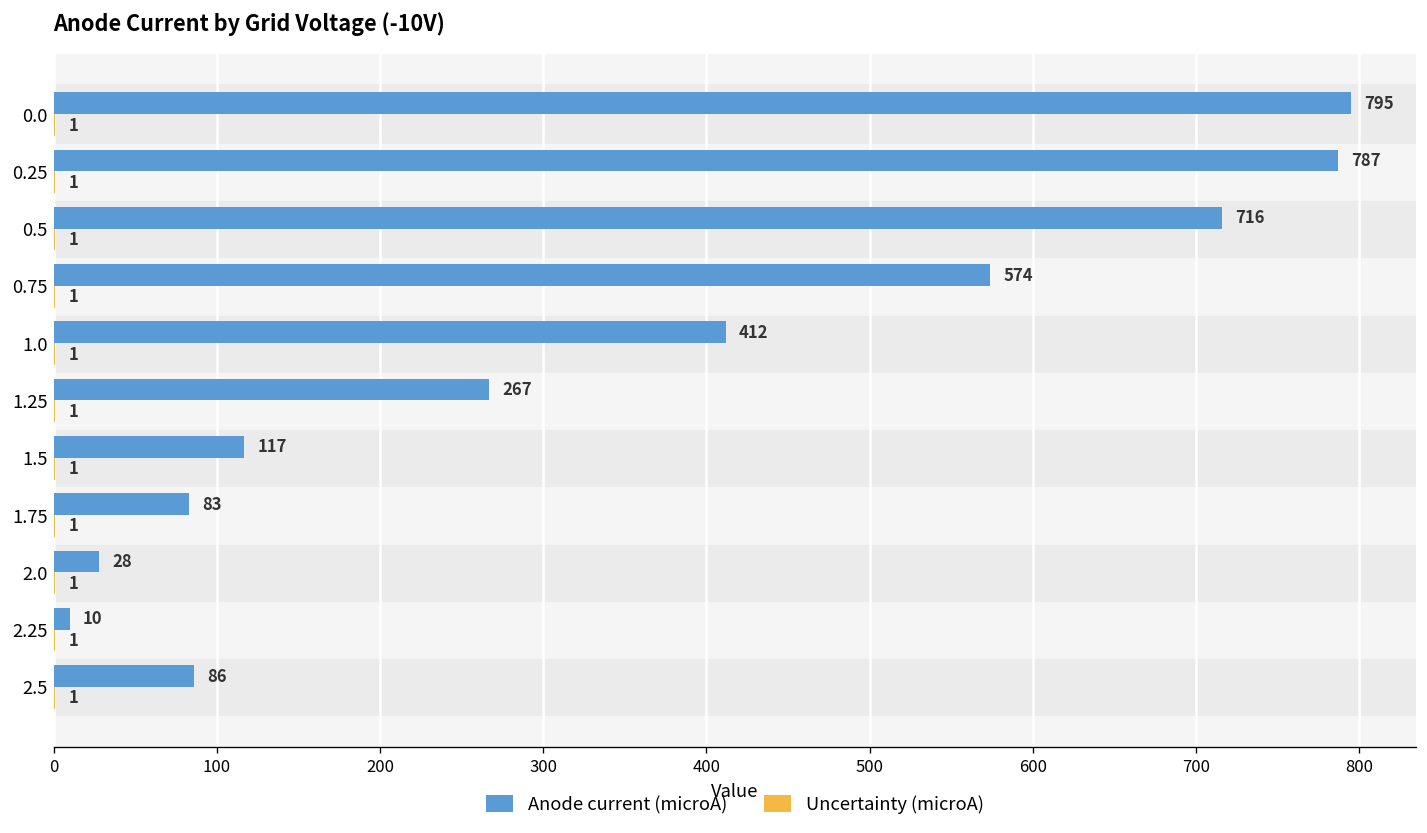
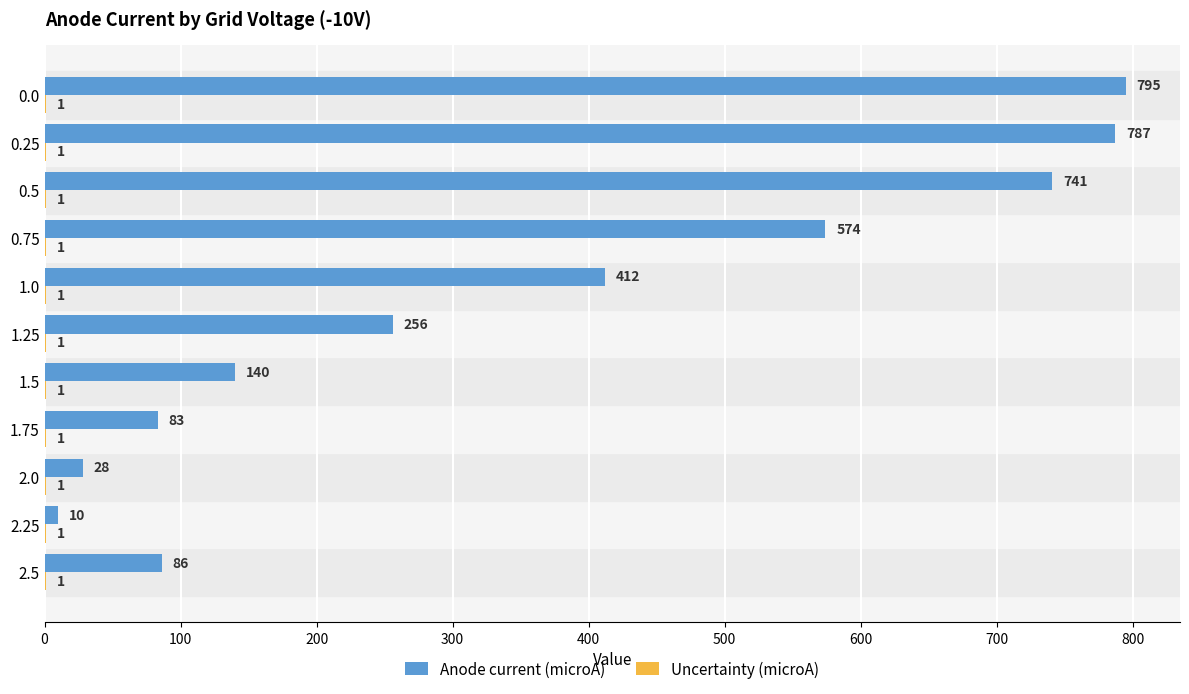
  {
    "Anode current (microA)": {
      "0.0": 795,
      "0.25": 787,
-     "0.5": 716,
+     "0.5": 741,
      "0.75": 574,
      "1.0": 412,
-     "1.25": 267,
-     "1.5": 117,
+     "1.25": 256,
+     "1.5": 140,
      "1.75": 83,
      "2.0": 28,
      "2.25": 10,
      "2.5": 86
    },
    "Uncertainty (microA)": {
      "0.0": 1,
      "0.25": 1,
      "0.5": 1,
      "0.75": 1,
      "1.0": 1,
      "1.25": 1,
      "1.5": 1,
      "1.75": 1,
      "2.0": 1,
      "2.25": 1,
      "2.5": 1
    }
  }
